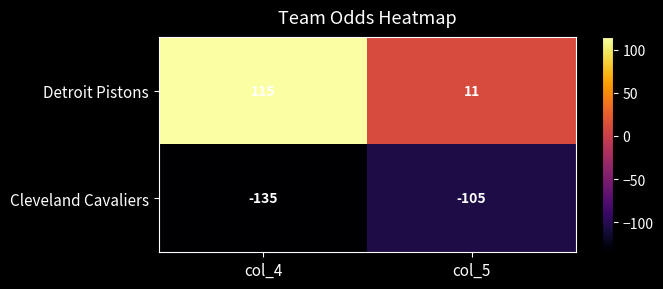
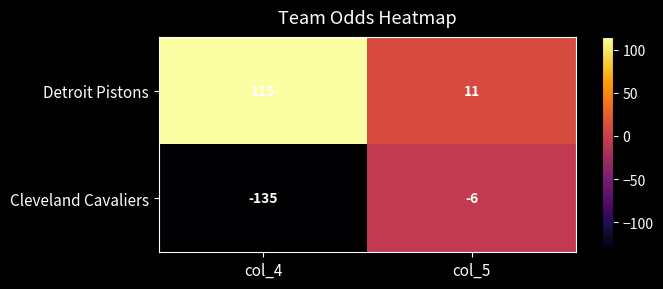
  {
    "Detroit Pistons": {
      "col_4": 115,
      "col_5": 11
    },
    "Cleveland Cavaliers": {
      "col_4": -135,
-     "col_5": -105
+     "col_5": -6
    }
  }
